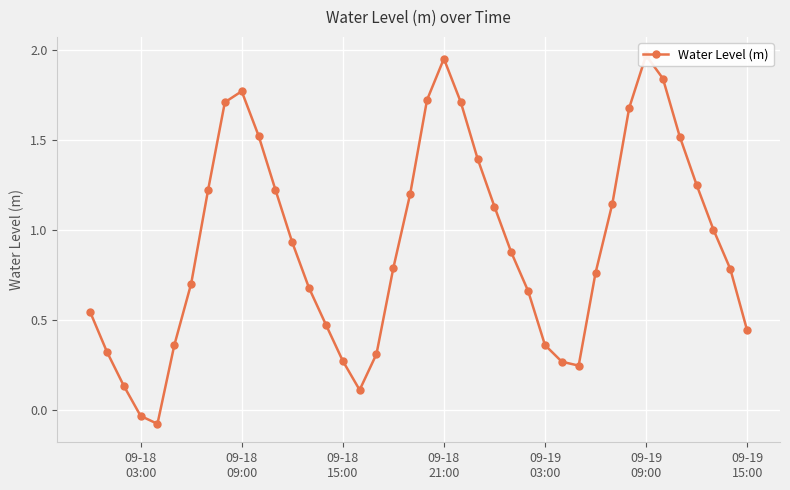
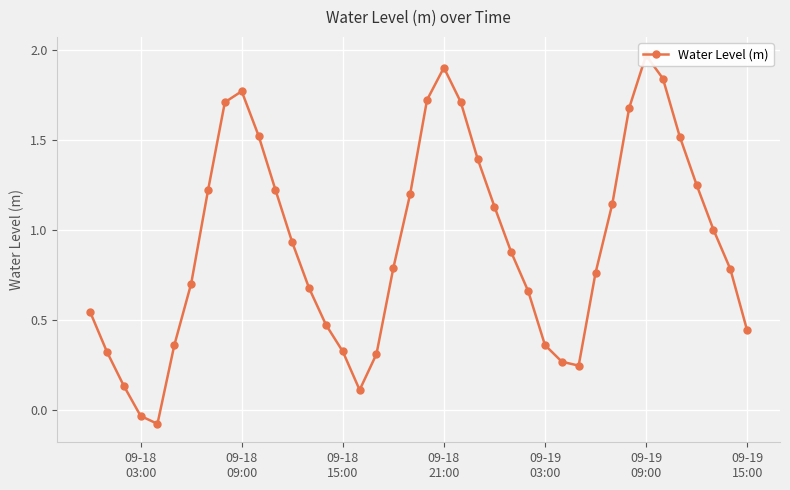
  {
    "09-18 03:00": -0.03,
    "09-18 09:00": 1.77,
-   "09-18 15:00": 0.27,
-   "09-18 21:00": 1.95,
+   "09-18 15:00": 0.32,
+   "09-18 21:00": 1.90,
    "09-19 03:00": 0.36,
    "09-19 15:00": 0.44
  }
